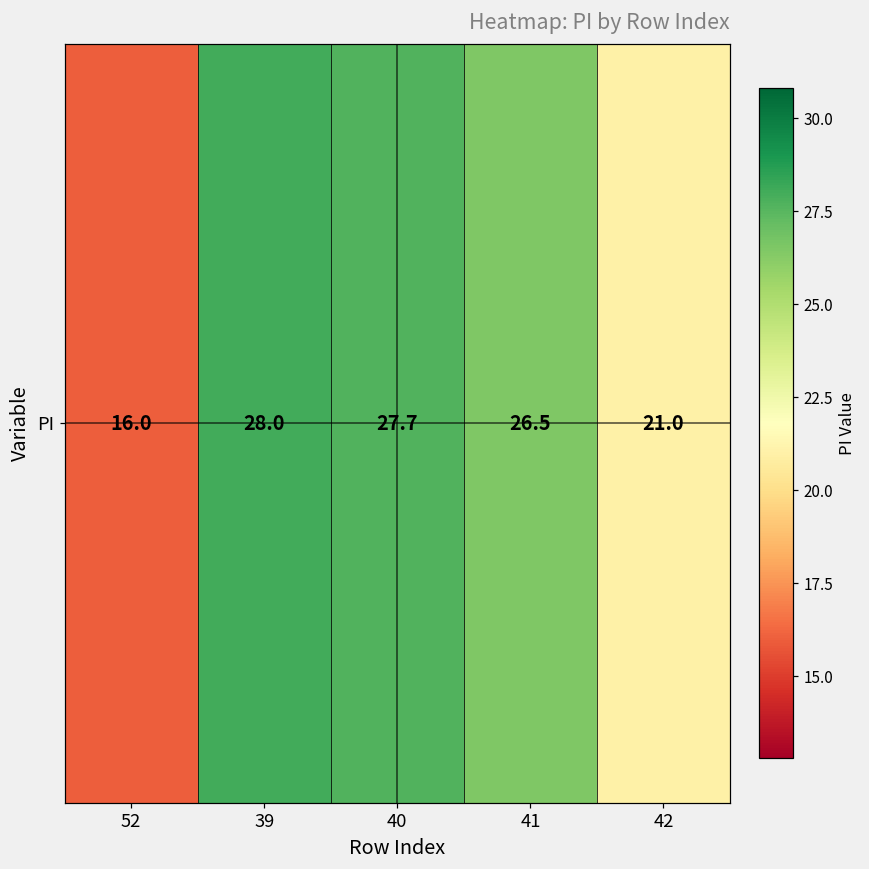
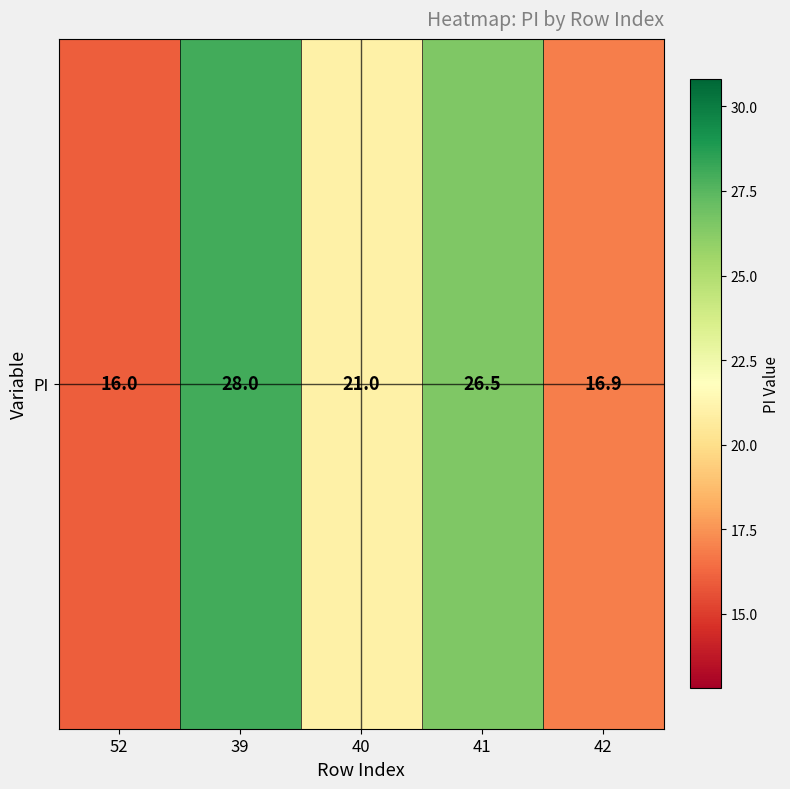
  {
    "PI": {
      "52": 16.0,
      "39": 28.0,
-     "40": 27.7,
+     "40": 21.0,
      "41": 26.5,
-     "42": 21.0
+     "42": 16.9
    }
  }
